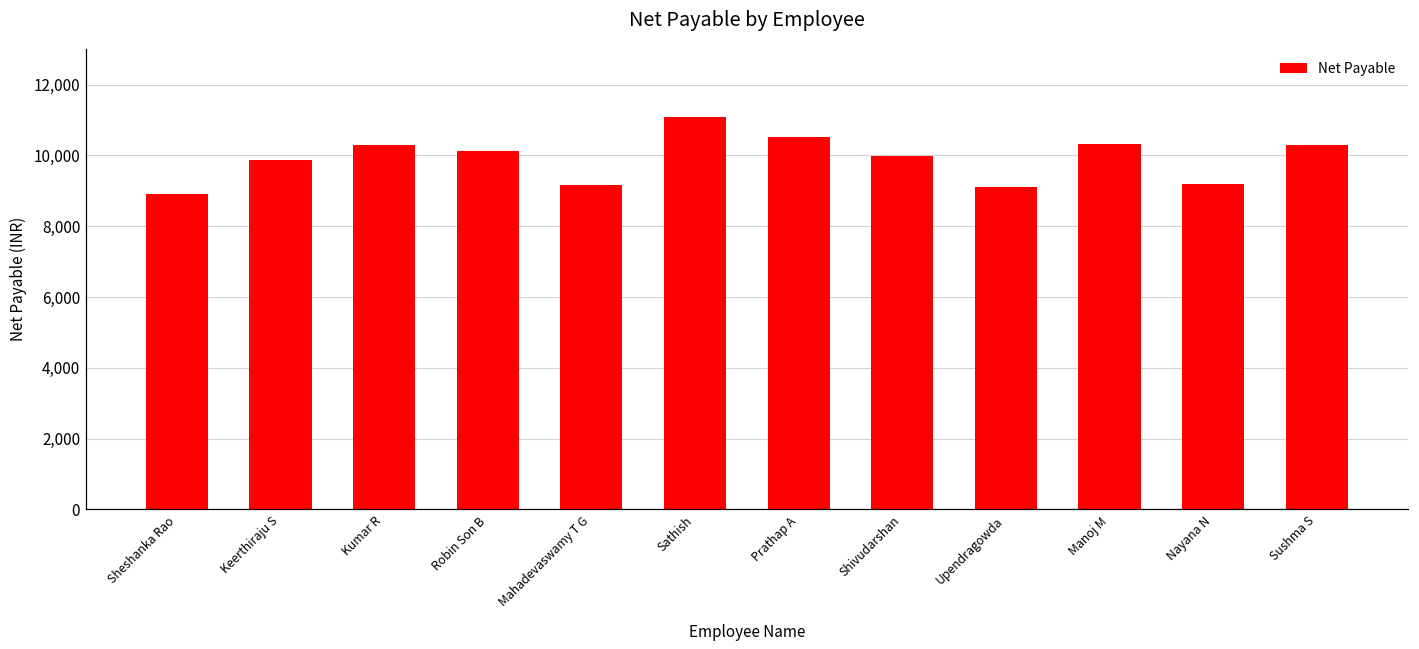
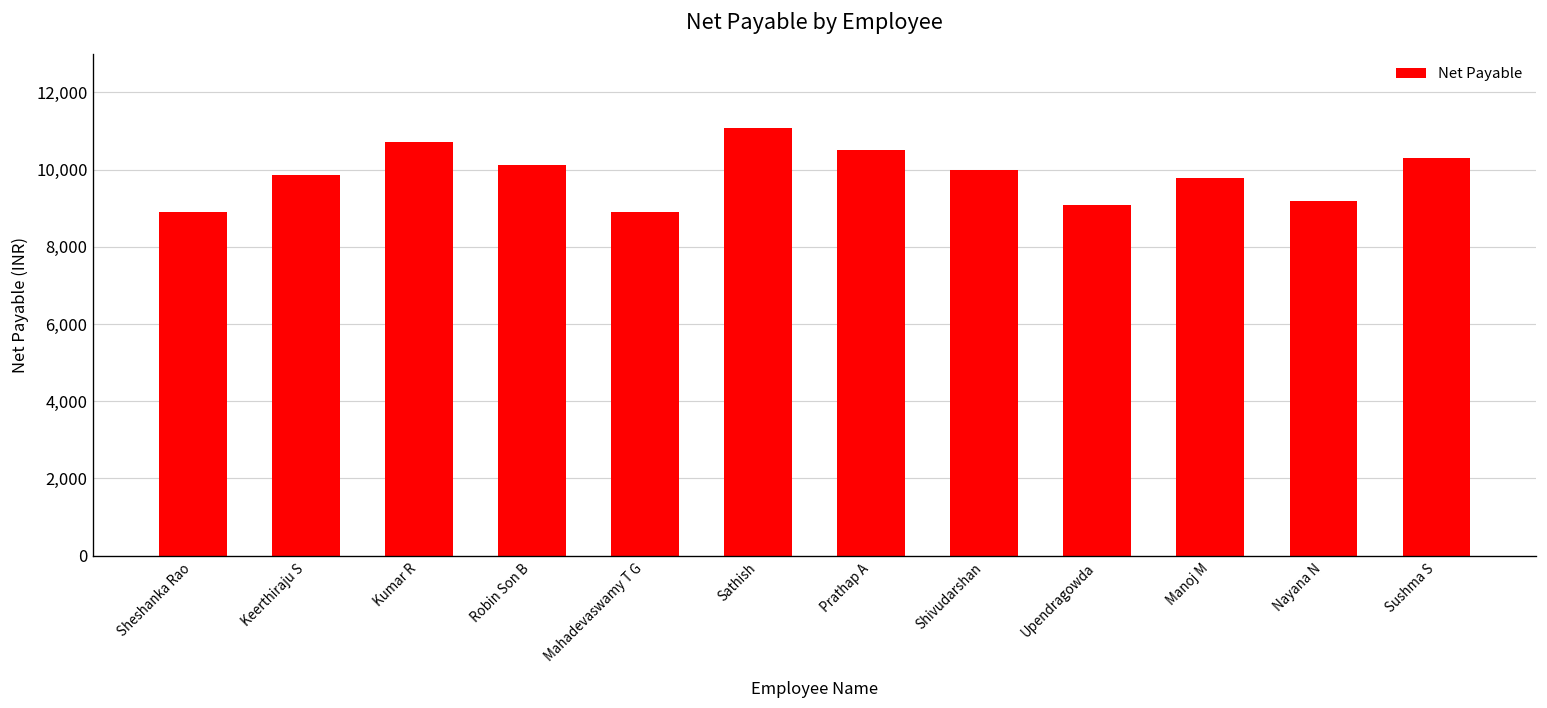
  {
    "Sheshanka Rao": "8,900",
    "Keerthiraju S": "9,900",
-   "Kumar R": "10,300",
+   "Kumar R": "10,700",
    "Robin Son B": "10,100",
-   "Mahadevaswamy T G": "9,200",
+   "Mahadevaswamy T G": "8,900",
    "Sathish": "11,100",
    "Prathap A": "10,500",
    "Shivudarshan": "10,000",
    "Upendragowda": "9,100",
-   "Manoj M": "10,300",
+   "Manoj M": "9,800",
    "Nayana N": "9,200",
    "Sushma S": "10,300"
  }
